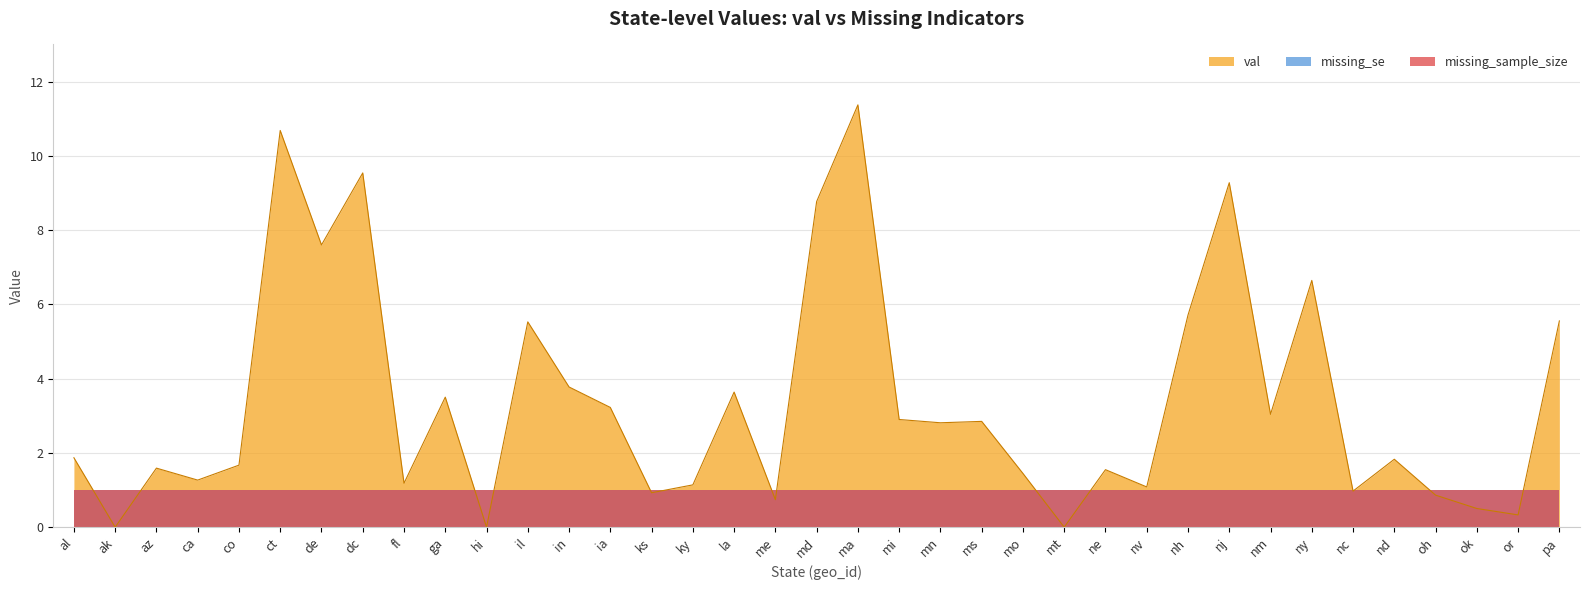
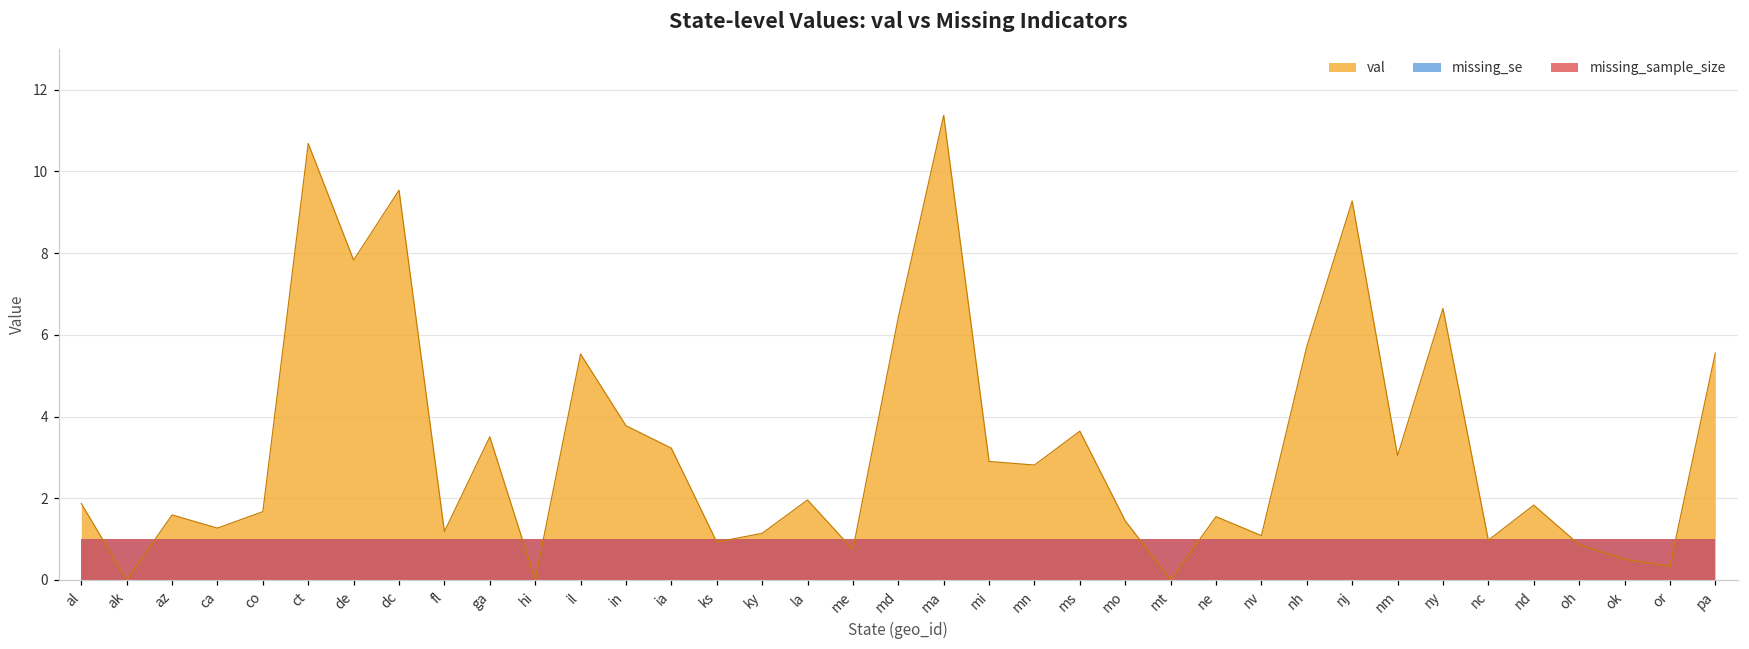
  {
    "val": {
      "al": 1.9,
      "ak": 0.0,
      "az": 1.6,
      "ca": 1.3,
      "co": 1.7,
      "ct": 10.7,
-     "de": 7.6,
+     "de": 7.8,
      "dc": 9.5,
      "fl": 1.2,
      "ga": 3.5,
      "hi": 0.0,
      "il": 5.5,
      "in": 3.8,
      "ia": 3.2,
      "ks": 0.9,
      "ky": 1.1,
-     "la": 3.6,
+     "la": 2.0,
      "me": 0.7,
-     "md": 8.8,
+     "md": 6.4,
      "ma": 11.4,
      "mi": 2.9,
      "mn": 2.8,
-     "ms": 2.8,
+     "ms": 3.6,
      "mo": 1.4,
      "mt": 0.0,
      "ne": 1.5,
      "nv": 1.1,
      "nh": 5.7,
      "nj": 9.3,
      "nm": 3.0,
      "ny": 6.6,
      "nd": 1.8,
      "oh": 0.9,
      "ok": 0.5,
      "or": 0.3,
      "pa": 5.6
    },
    "missing_sample_size": {
      "al": 1.0,
      "ak": 1.0,
      "az": 1.0,
      "ca": 1.0,
      "co": 1.0,
      "ct": 1.0,
      "de": 1.0,
      "dc": 1.0,
      "fl": 1.0,
      "ga": 1.0,
      "hi": 1.0,
      "il": 1.0,
      "in": 1.0,
      "ia": 1.0,
      "ks": 1.0,
      "ky": 1.0,
      "la": 1.0,
      "me": 1.0,
      "md": 1.0,
      "ma": 1.0,
      "mi": 1.0,
      "mn": 1.0,
      "ms": 1.0,
      "mo": 1.0,
      "mt": 1.0,
      "ne": 1.0,
      "nv": 1.0,
      "nh": 1.0,
      "nj": 1.0,
      "nm": 1.0,
      "ny": 1.0,
      "nd": 1.0,
      "oh": 1.0,
      "ok": 1.0,
      "or": 1.0,
      "pa": 1.0
    }
  }
